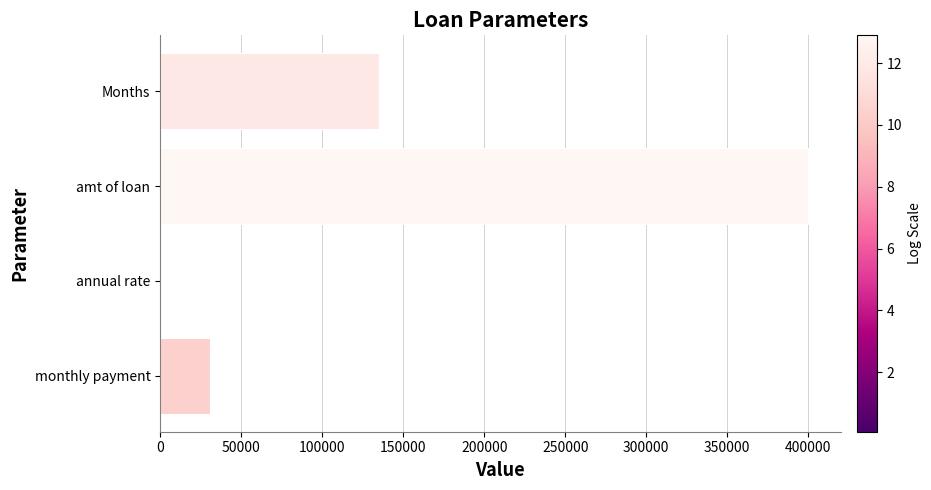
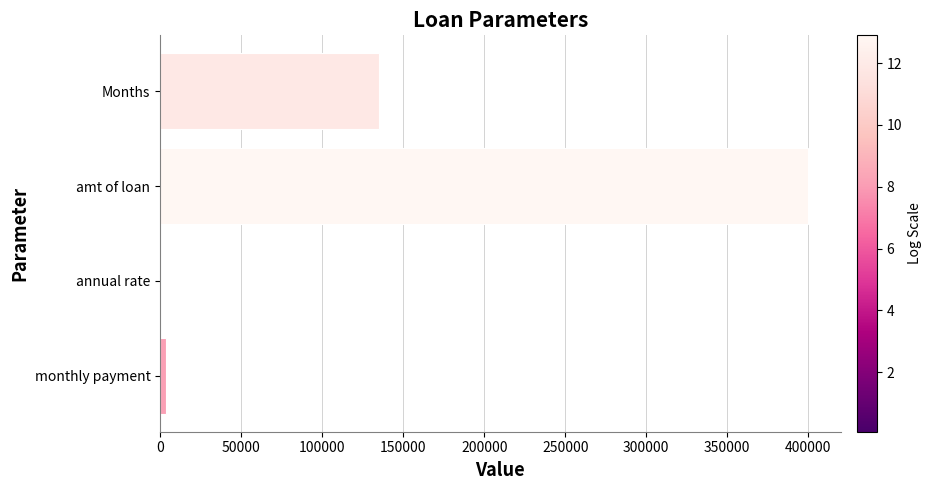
  {
    "Months": 135000,
    "amt of loan": 400000,
-   "monthly payment": 31000
+   "monthly payment": 3000
  }
